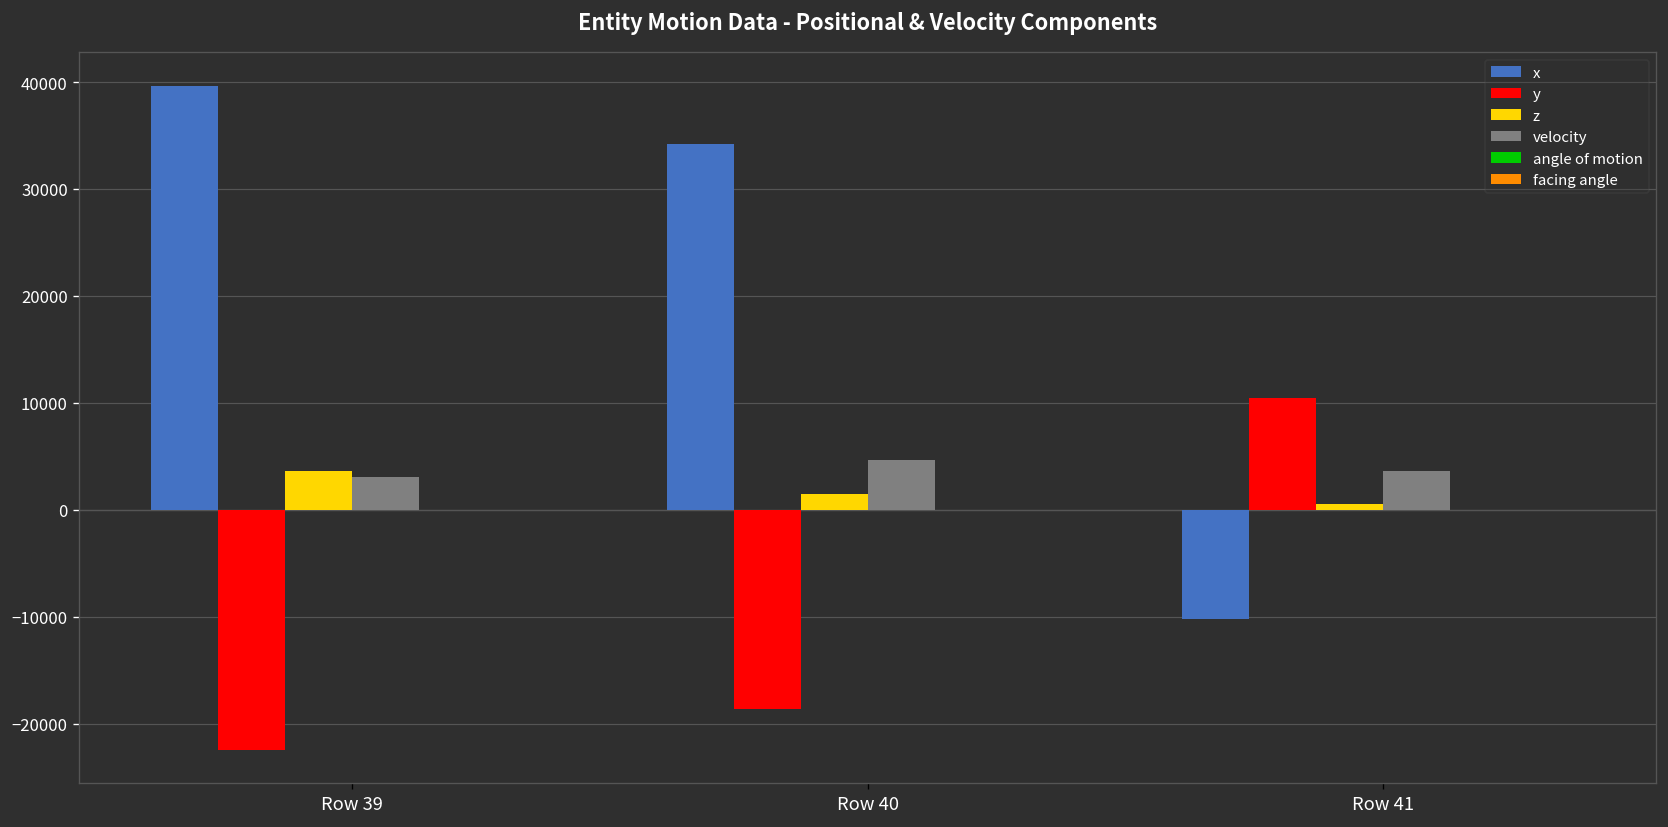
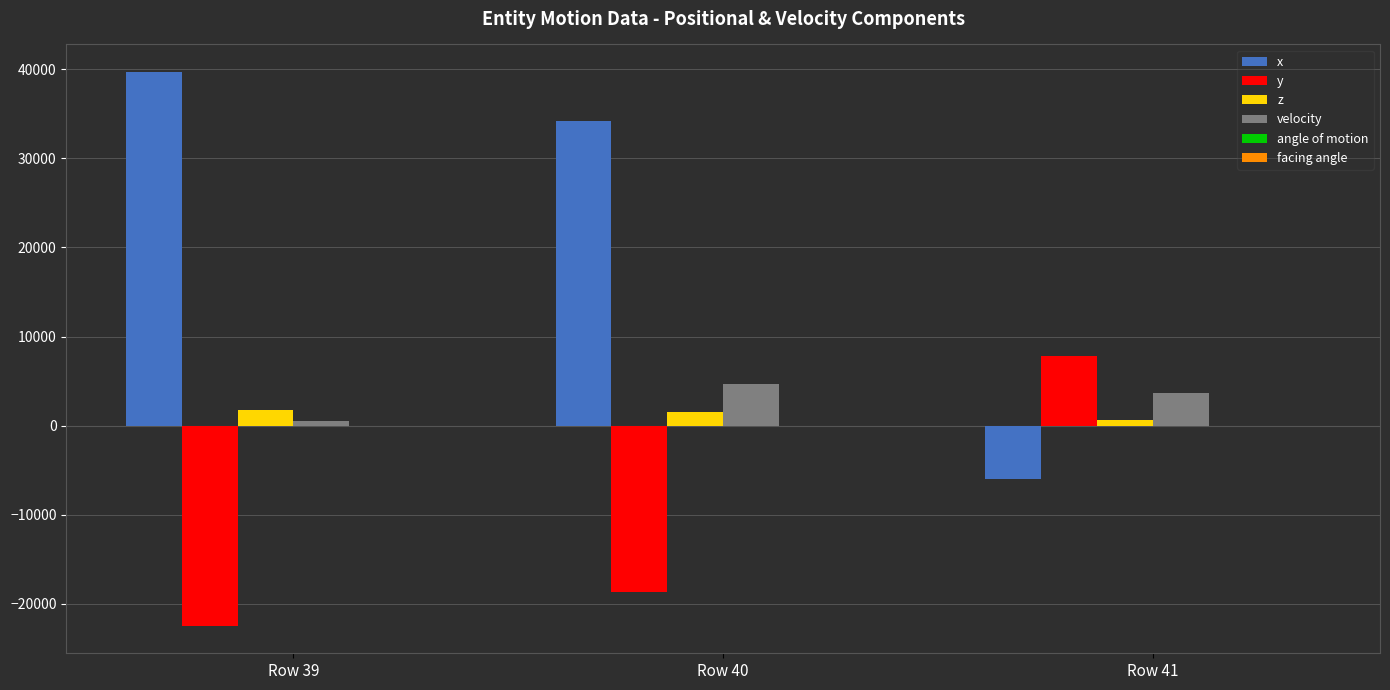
  {
    "x": {
      "Row 39": 40000,
      "Row 40": 34000,
-     "Row 41": -10000
+     "Row 41": -6000
    },
    "y": {
      "Row 39": -22000,
      "Row 40": -19000,
-     "Row 41": 10000
+     "Row 41": 8000
    },
    "z": {
-     "Row 39": 4000,
+     "Row 39": 2000,
      "Row 40": 1000,
      "Row 41": 1000
    },
    "velocity": {
-     "Row 39": 3000,
+     "Row 39": 1000,
      "Row 40": 5000,
      "Row 41": 4000
    }
  }
